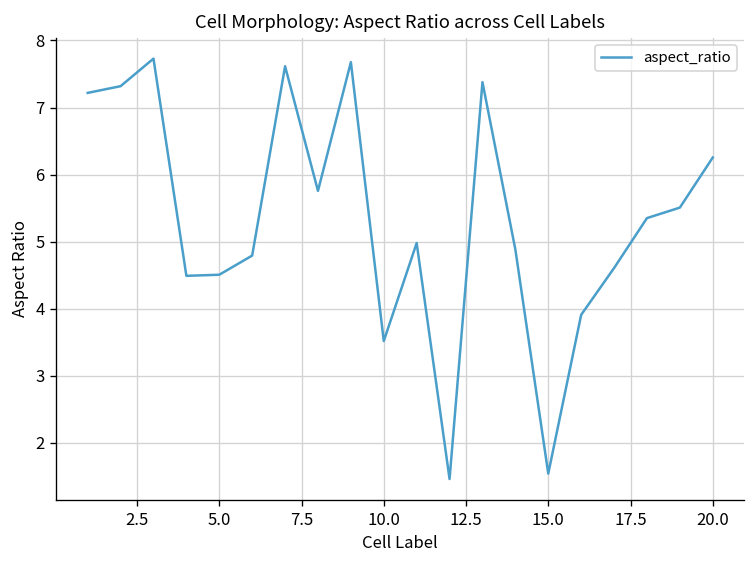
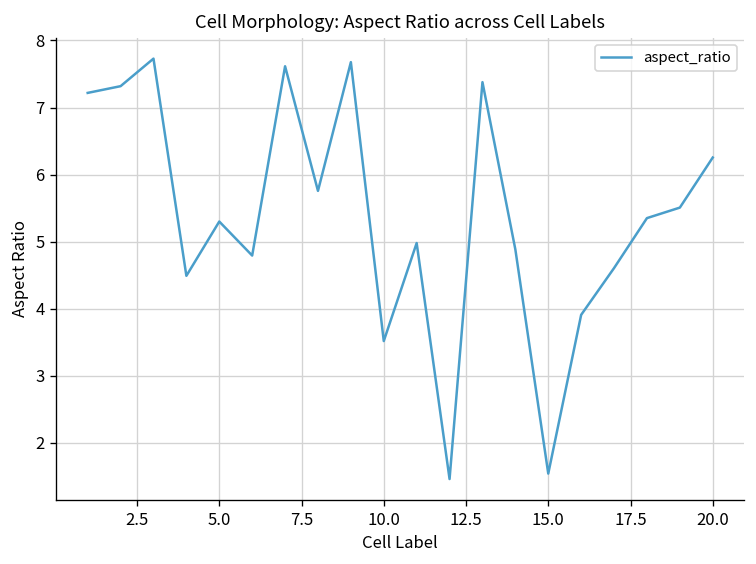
  {
-   "5.0": 4.5,
+   "5.0": 5.3,
    "10.0": 3.5,
    "15.0": 1.5,
    "20.0": 6.3
  }
